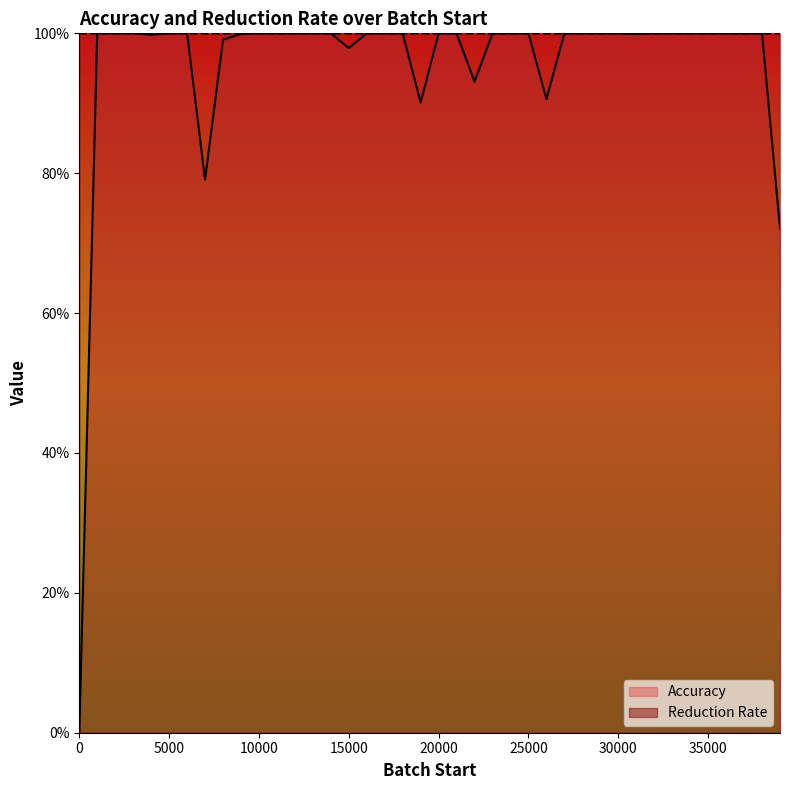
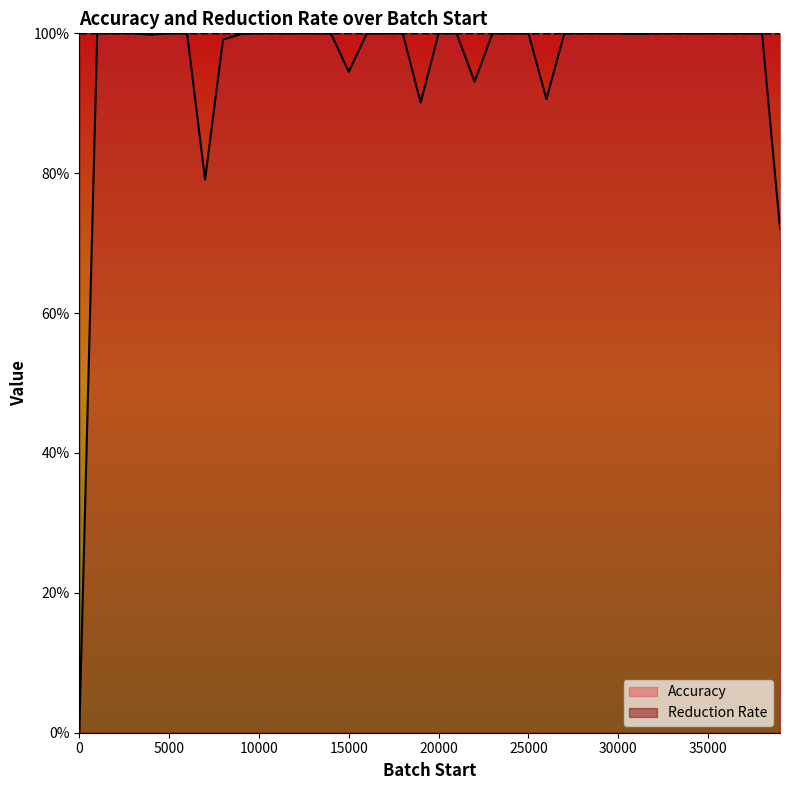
  {
    "Accuracy": {
      "0": "0%",
-     "15000": "98%"
+     "15000": "95%"
    },
    "Reduction Rate": {
      "0": "100%",
      "15000": "100%"
    }
  }
